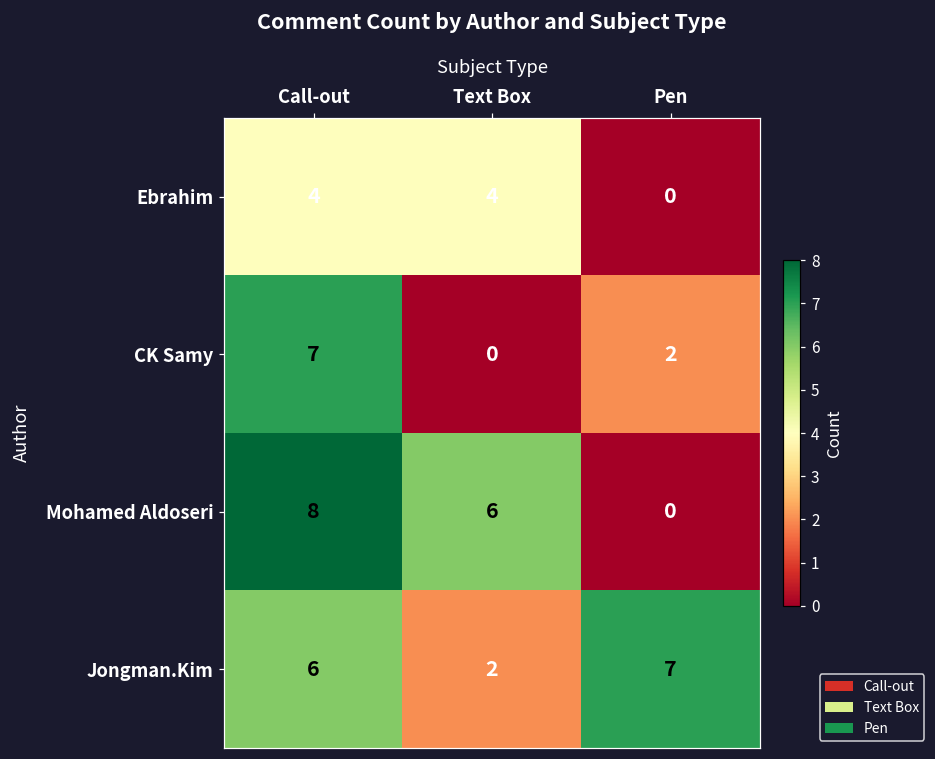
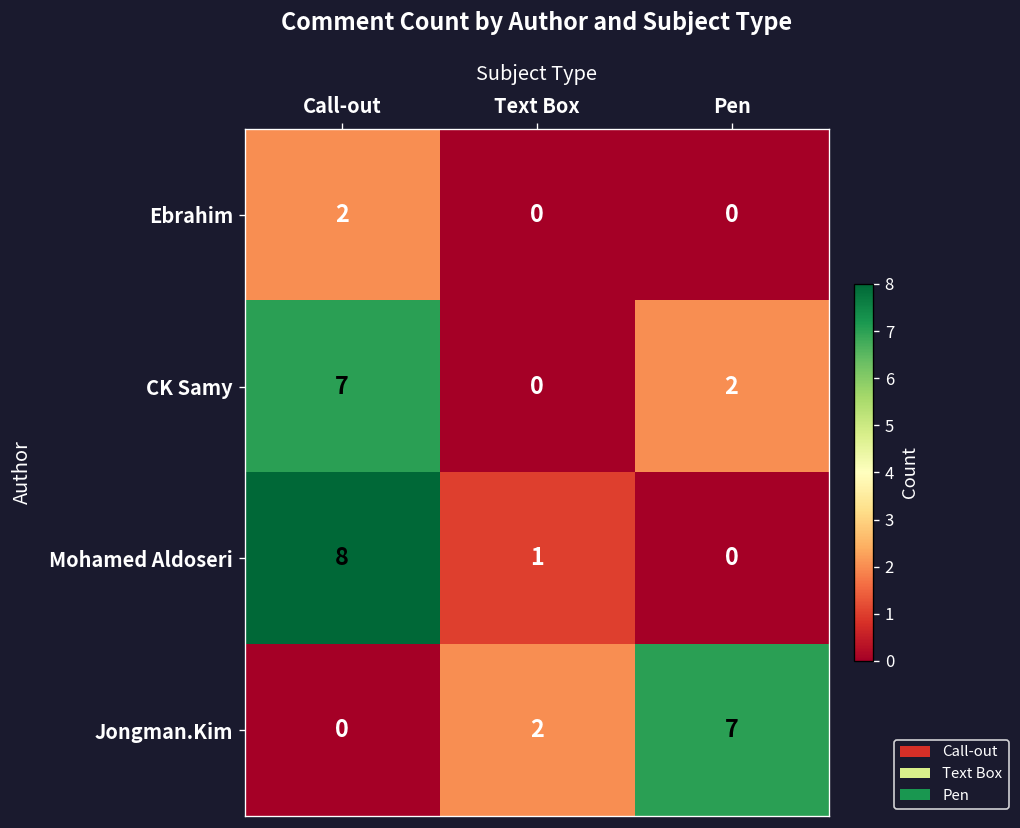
  {
    "Ebrahim": {
-     "Call-out": 4,
-     "Text Box": 4,
+     "Call-out": 2,
+     "Text Box": 0,
      "Pen": 0
    },
    "CK Samy": {
      "Call-out": 7,
      "Text Box": 0,
      "Pen": 2
    },
    "Mohamed Aldoseri": {
      "Call-out": 8,
-     "Text Box": 6,
+     "Text Box": 1,
      "Pen": 0
    },
    "Jongman.Kim": {
-     "Call-out": 6,
+     "Call-out": 0,
      "Text Box": 2,
      "Pen": 7
    }
  }
